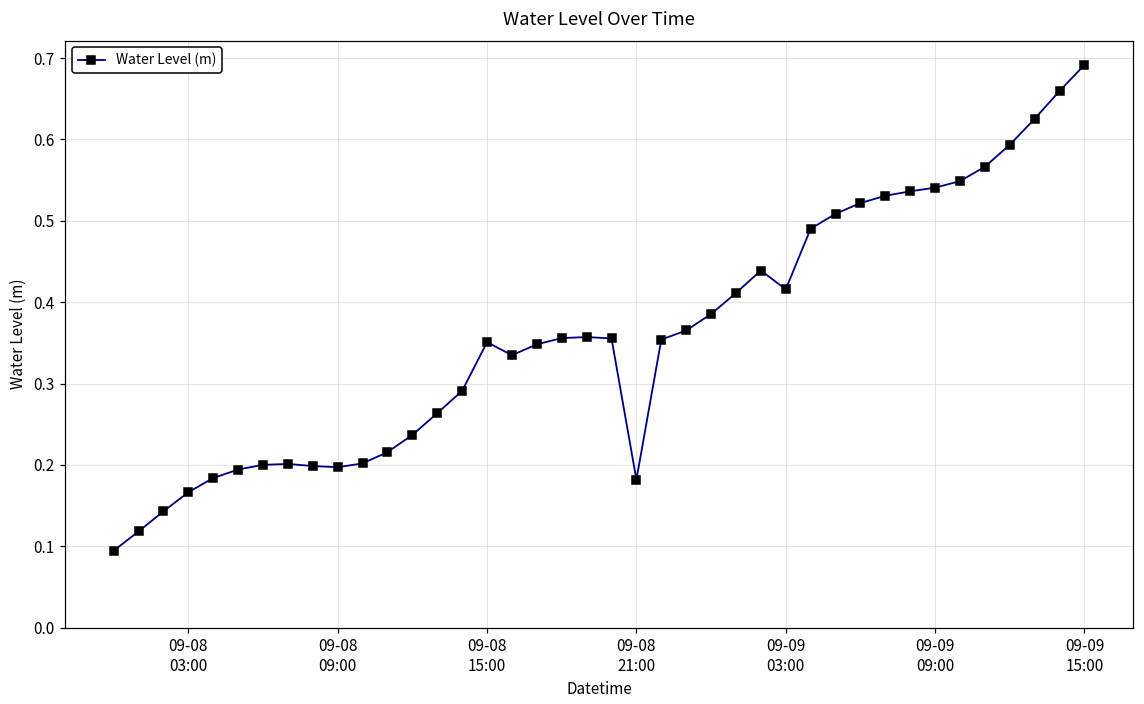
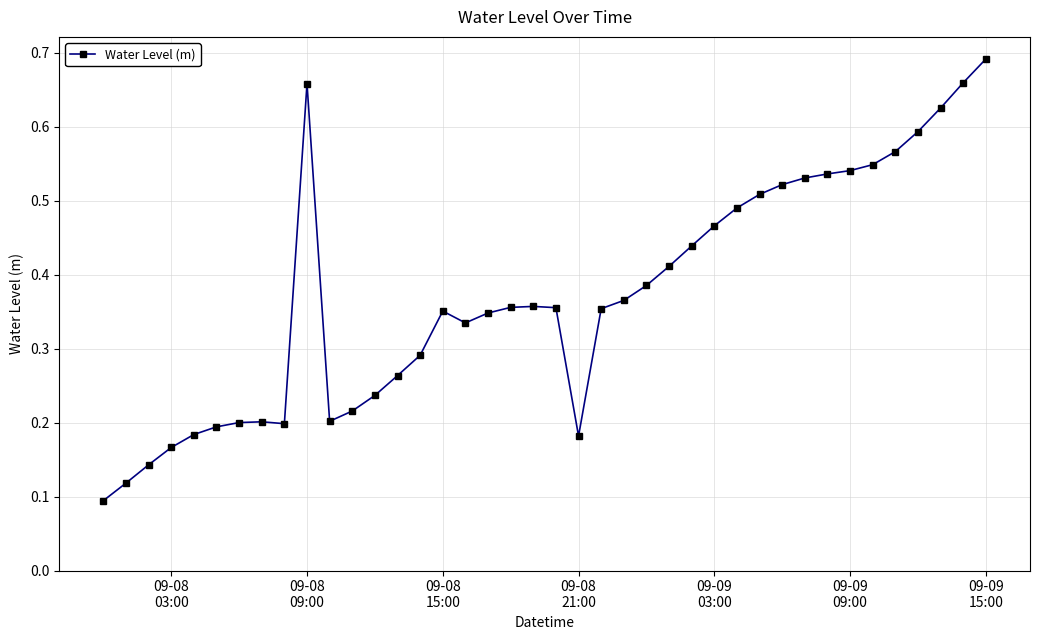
  {
    "09-08 03:00": 0.17,
-   "09-08 09:00": 0.20,
+   "09-08 09:00": 0.66,
    "09-08 15:00": 0.35,
    "09-08 21:00": 0.18,
-   "09-09 03:00": 0.42,
+   "09-09 03:00": 0.47,
    "09-09 09:00": 0.54,
    "09-09 15:00": 0.69
  }
